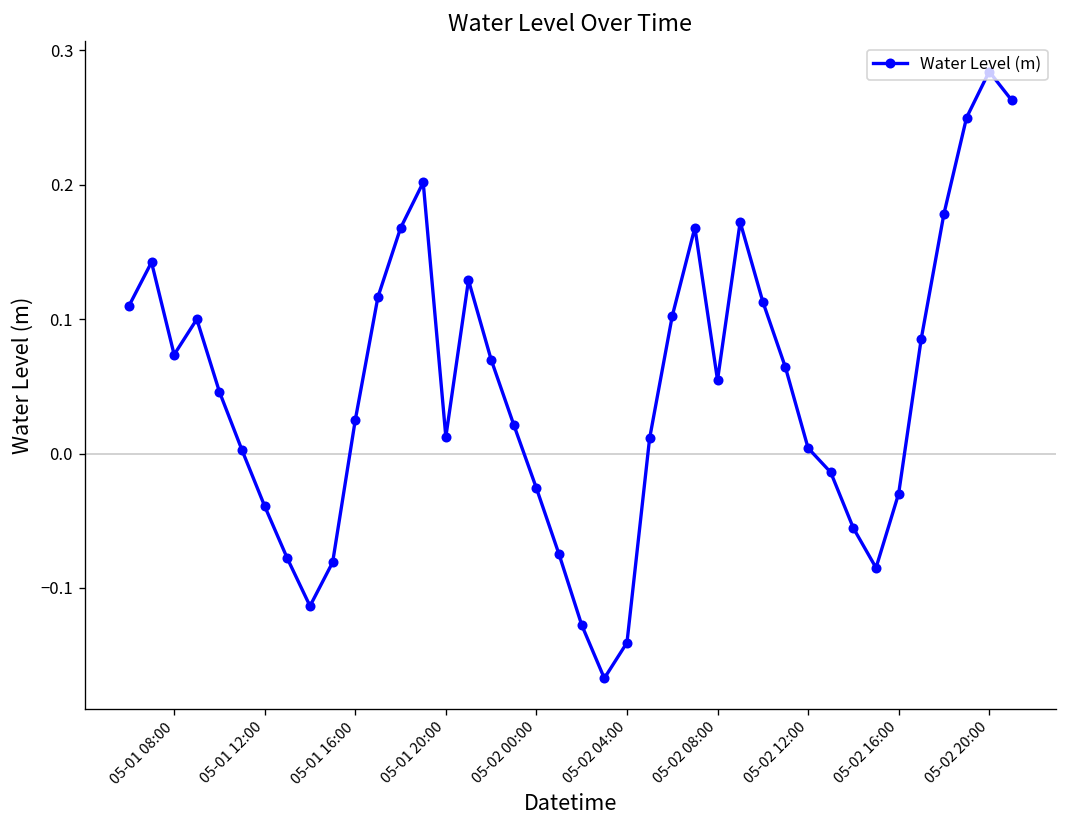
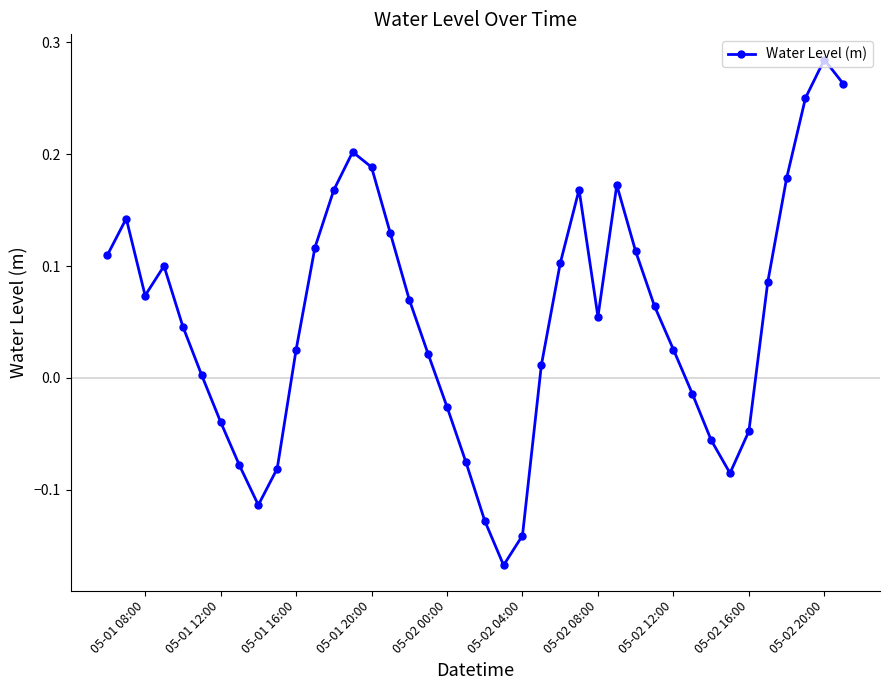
  {
    "05-01 08:00": 0.074,
    "05-01 12:00": -0.039,
    "05-01 16:00": 0.025,
-   "05-01 20:00": 0.012,
+   "05-01 20:00": 0.188,
    "05-02 00:00": -0.026,
    "05-02 04:00": -0.141,
    "05-02 08:00": 0.055,
-   "05-02 12:00": 0.004,
-   "05-02 16:00": -0.030
+   "05-02 12:00": 0.025,
+   "05-02 16:00": -0.048
  }
